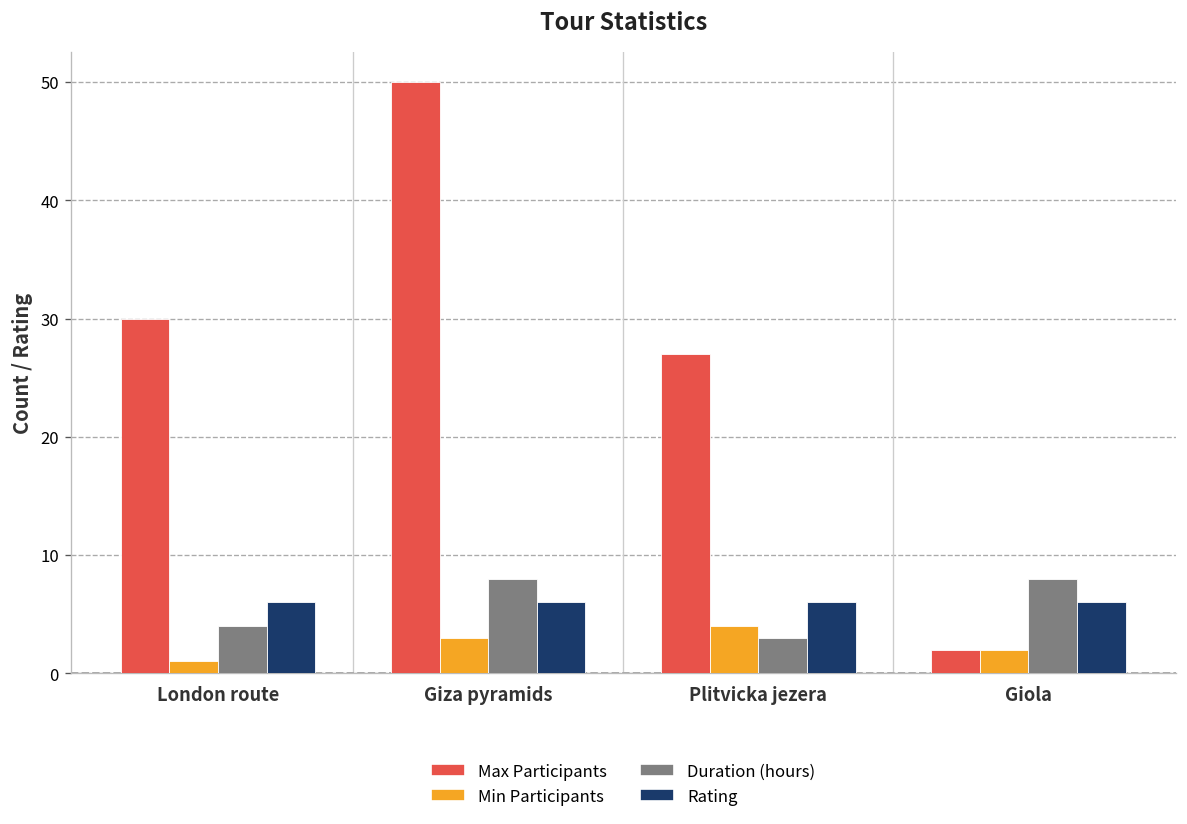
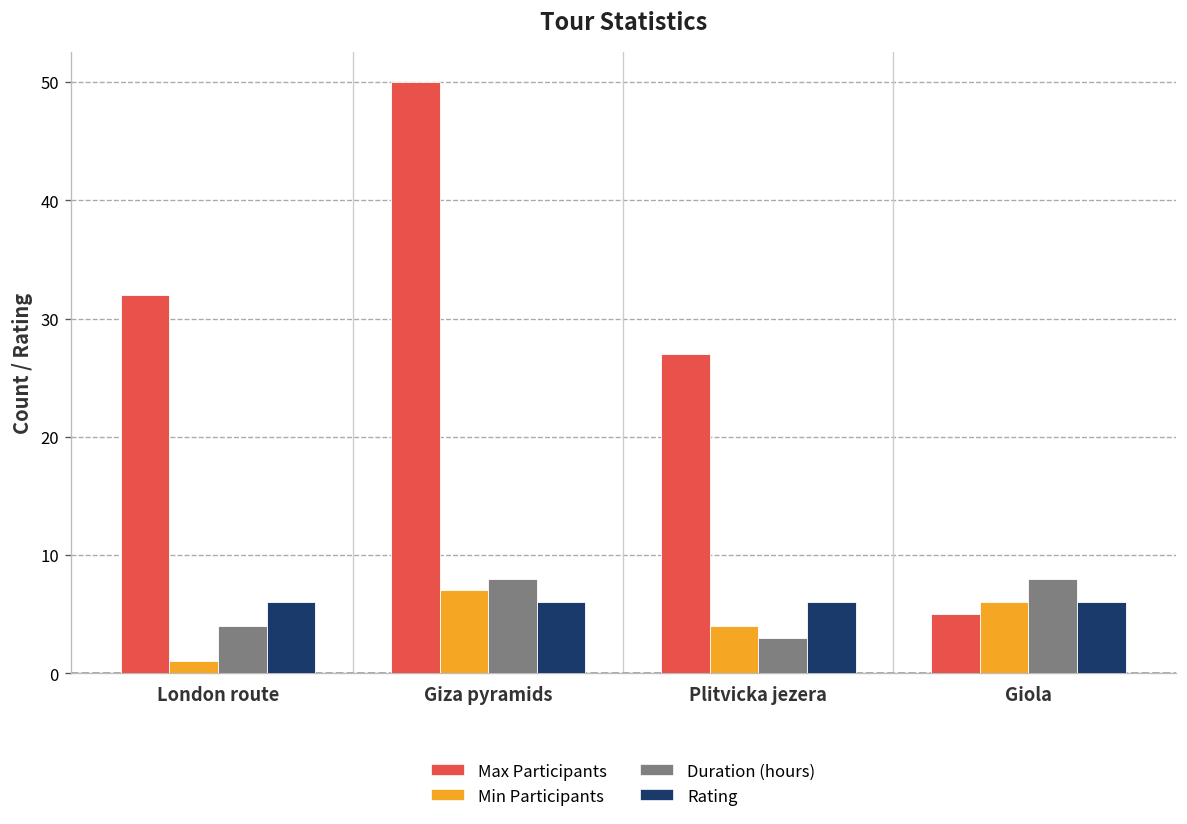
  {
    "Max Participants": {
-     "London route": 30,
+     "London route": 32,
      "Giza pyramids": 50,
      "Plitvicka jezera": 27,
-     "Giola": 2
+     "Giola": 5
    },
    "Min Participants": {
      "London route": 1,
-     "Giza pyramids": 3,
+     "Giza pyramids": 7,
      "Plitvicka jezera": 4,
-     "Giola": 2
+     "Giola": 6
    },
    "Duration (hours)": {
      "London route": 4,
      "Giza pyramids": 8,
      "Plitvicka jezera": 3,
      "Giola": 8
    },
    "Rating": {
      "London route": 6,
      "Giza pyramids": 6,
      "Plitvicka jezera": 6,
      "Giola": 6
    }
  }
